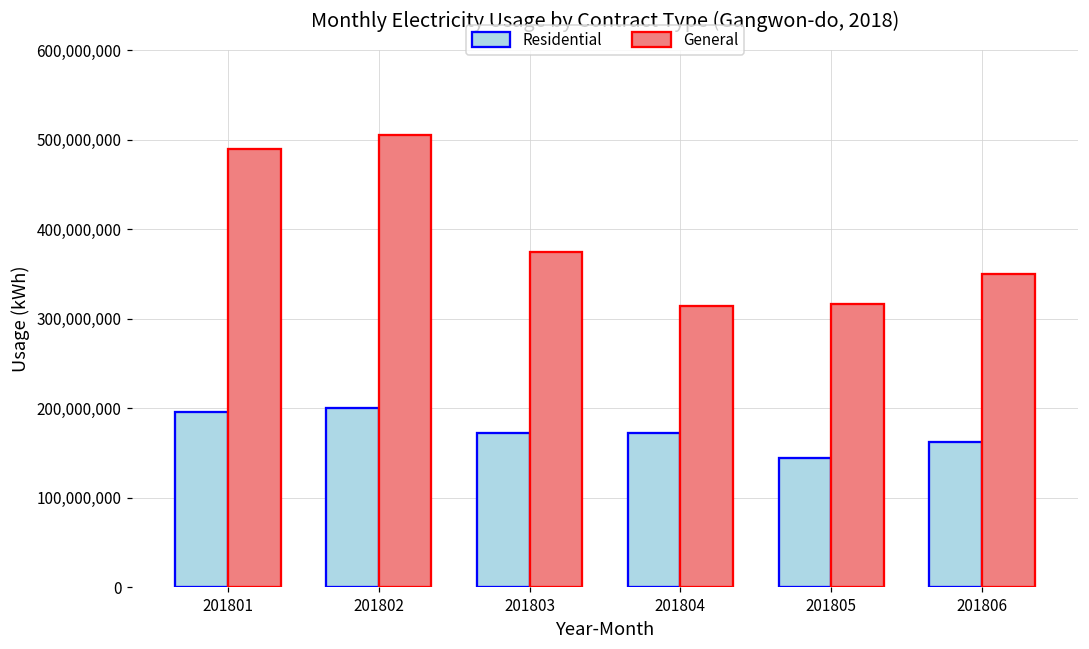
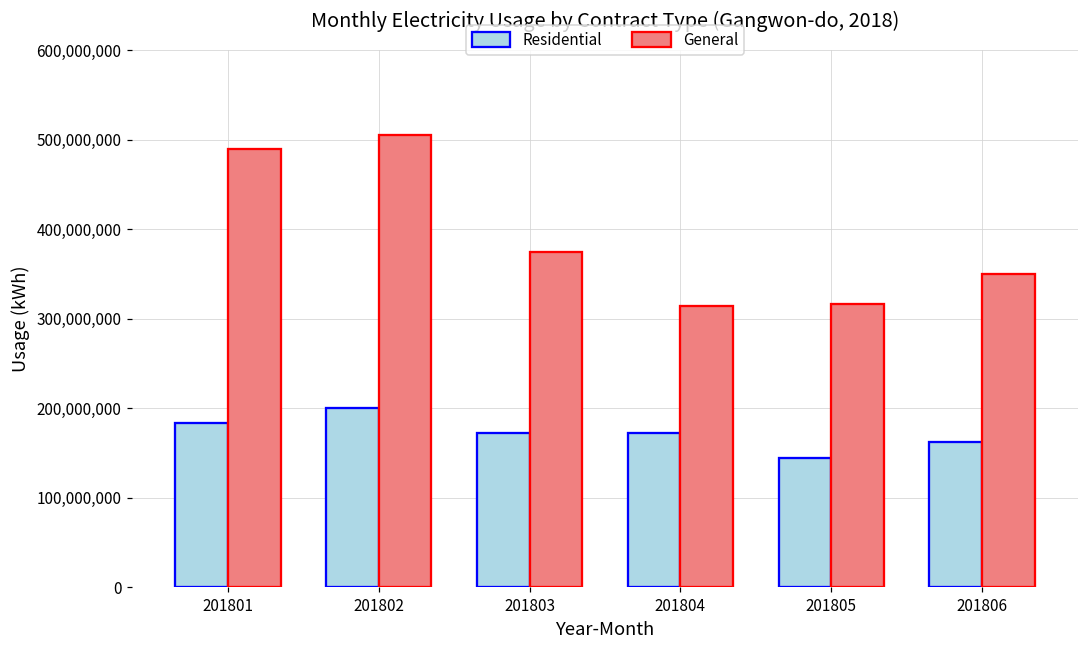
  {
    "Residential": {
-     "201801": "200,000,000",
+     "201801": "180,000,000",
      "201802": "200,000,000",
      "201803": "170,000,000",
      "201804": "170,000,000",
      "201805": "140,000,000",
      "201806": "160,000,000"
    },
    "General": {
      "201801": "490,000,000",
      "201802": "500,000,000",
      "201803": "370,000,000",
      "201804": "310,000,000",
      "201805": "320,000,000",
      "201806": "350,000,000"
    }
  }
